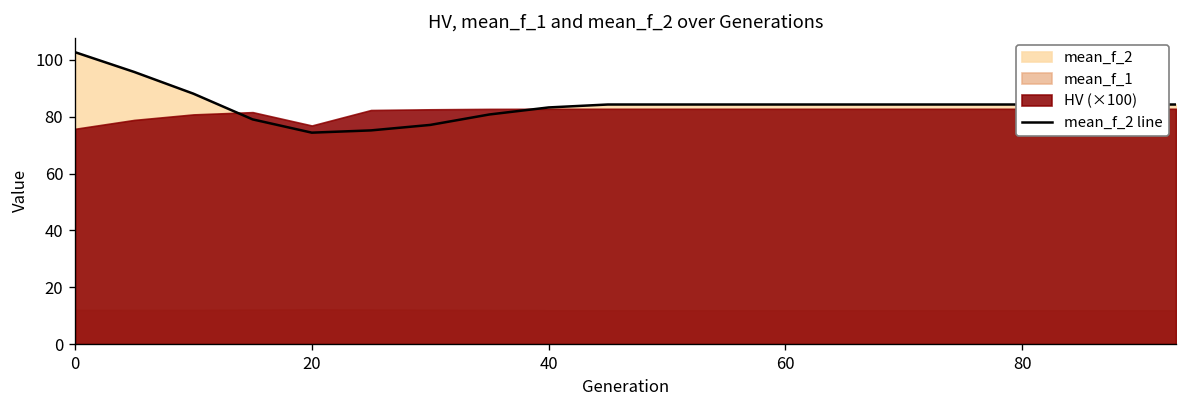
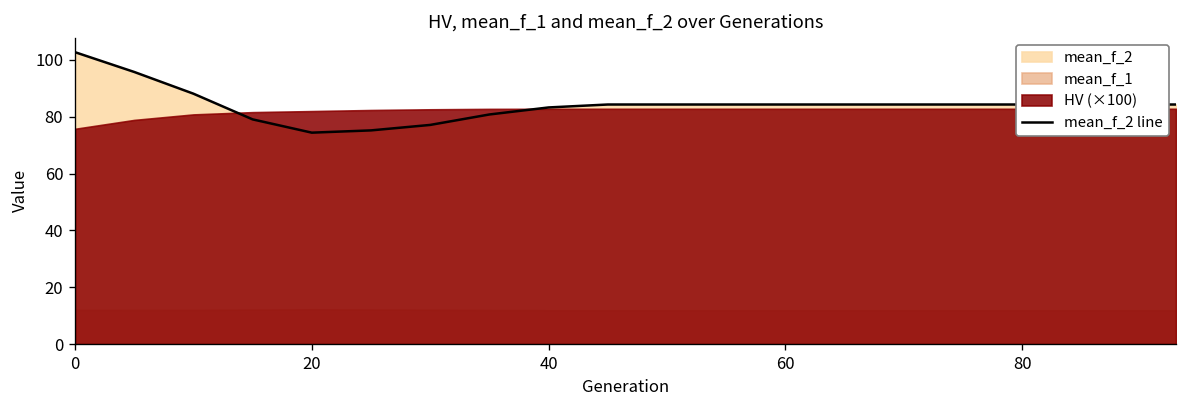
  {
    "HV (×100)": {
      "0": 76,
-     "20": 77,
+     "20": 82,
      "60": 83
    }
  }
